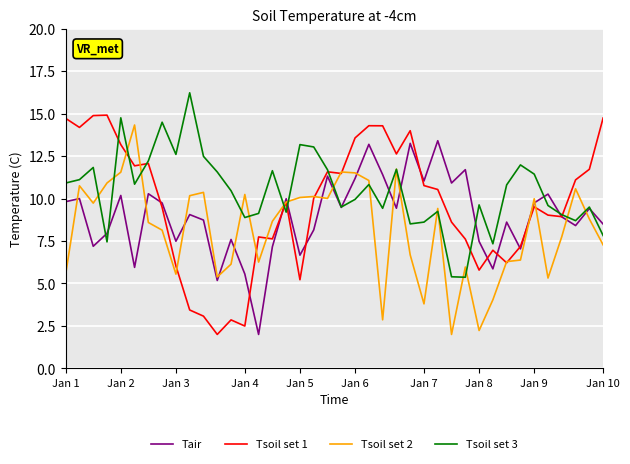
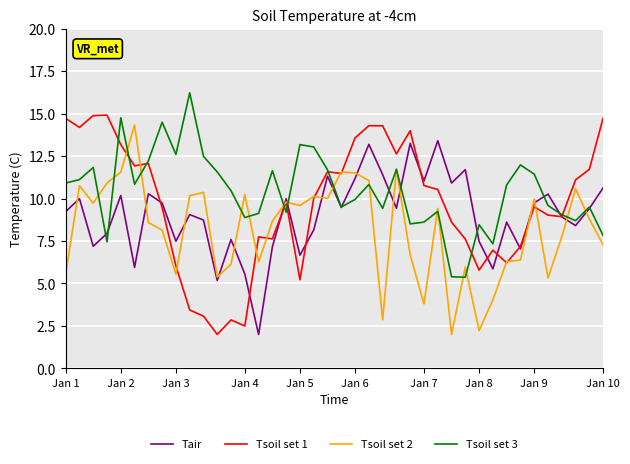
  {
    "Tair": {
-     "Jan 1": 9.8,
+     "Jan 1": 9.2,
      "Jan 2": 10.2,
      "Jan 3": 7.5,
      "Jan 4": 5.6,
      "Jan 5": 6.7,
      "Jan 6": 11.2,
      "Jan 7": 11.0,
      "Jan 8": 7.5,
      "Jan 9": 9.7,
-     "Jan 10": 8.5
+     "Jan 10": 10.6
    },
    "Tsoil set 1": {
      "Jan 1": 14.7,
      "Jan 2": 13.2,
      "Jan 3": 6.0,
      "Jan 4": 2.5,
      "Jan 5": 5.2,
      "Jan 6": 13.6,
      "Jan 7": 10.8,
      "Jan 8": 5.8,
      "Jan 9": 9.5,
      "Jan 10": 14.7
    },
    "Tsoil set 2": {
      "Jan 1": 5.5,
      "Jan 2": 11.6,
      "Jan 3": 5.5,
      "Jan 4": 10.2,
-     "Jan 5": 10.1,
+     "Jan 5": 9.6,
      "Jan 6": 11.5,
      "Jan 7": 3.8,
      "Jan 8": 2.2,
      "Jan 9": 10.0,
      "Jan 10": 7.3
    },
    "Tsoil set 3": {
      "Jan 1": 10.9,
      "Jan 2": 14.8,
      "Jan 3": 12.6,
      "Jan 4": 8.9,
      "Jan 5": 13.2,
      "Jan 6": 10.0,
      "Jan 7": 8.6,
-     "Jan 8": 9.6,
+     "Jan 8": 8.5,
      "Jan 9": 11.4,
      "Jan 10": 7.8
    }
  }
